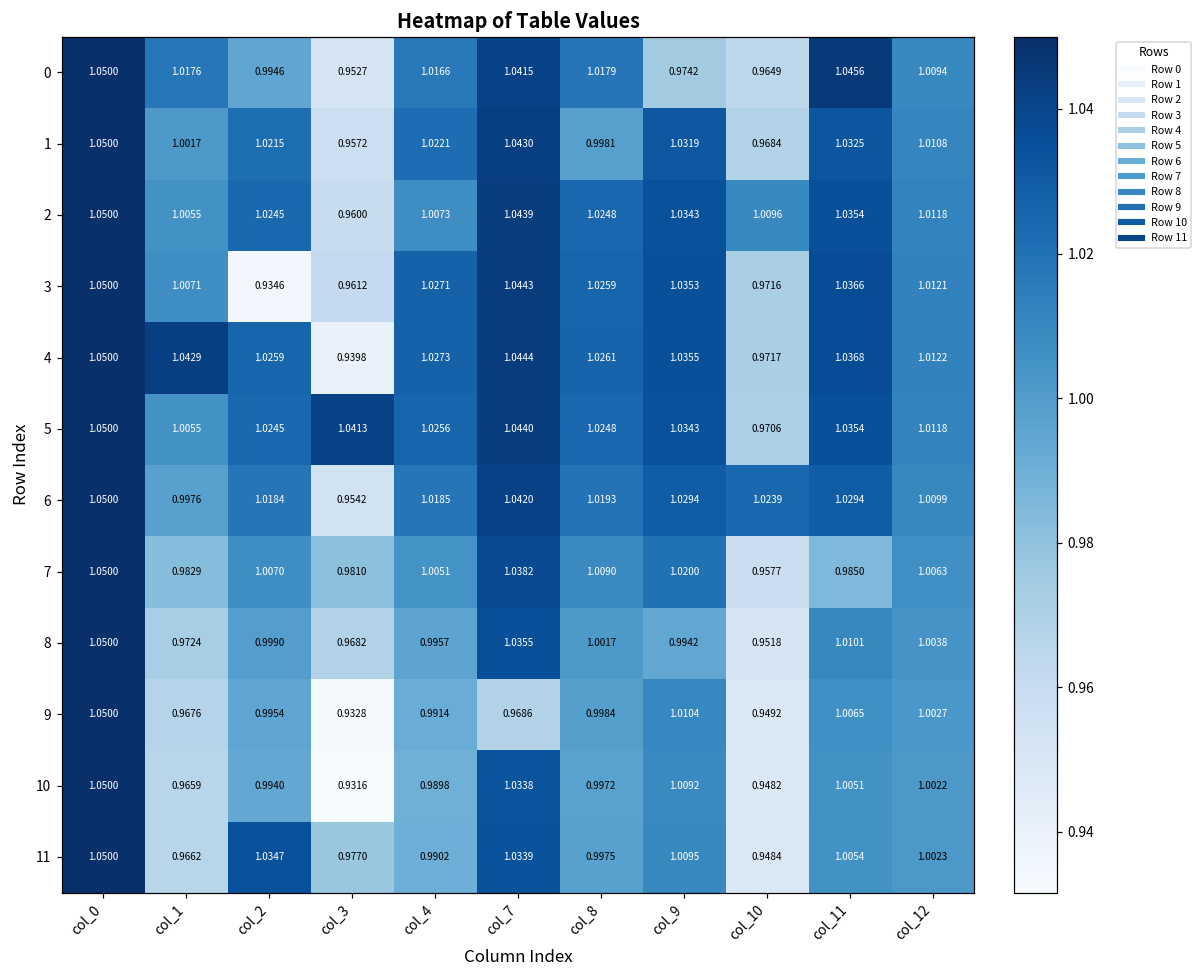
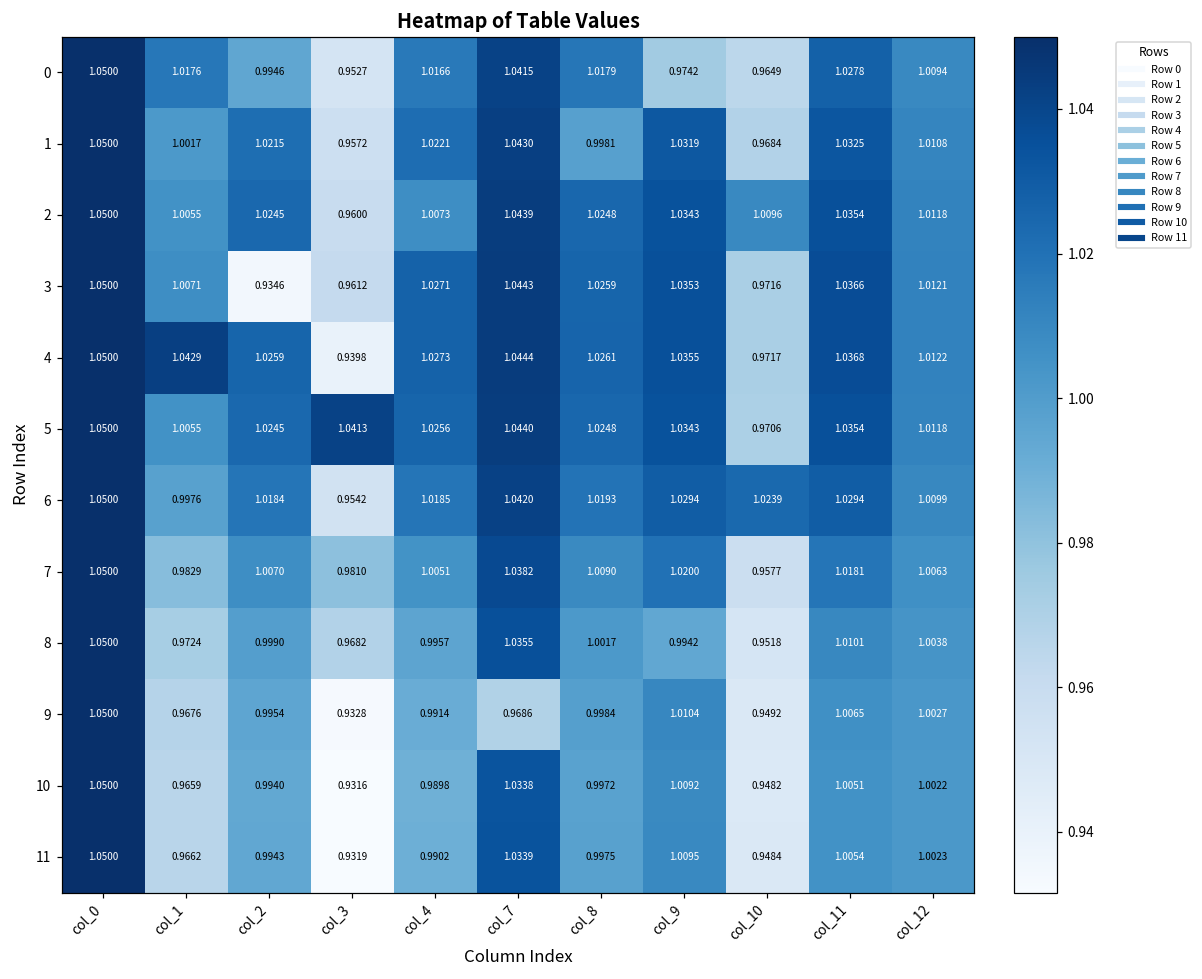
  {
    "0": {
      "col_0": 1.0500,
      "col_1": 1.0176,
      "col_2": 0.9946,
      "col_3": 0.9527,
      "col_4": 1.0166,
      "col_7": 1.0415,
      "col_8": 1.0179,
      "col_9": 0.9742,
      "col_10": 0.9649,
-     "col_11": 1.0456,
+     "col_11": 1.0278,
      "col_12": 1.0094
    },
    "1": {
      "col_0": 1.0500,
      "col_1": 1.0017,
      "col_2": 1.0215,
      "col_3": 0.9572,
      "col_4": 1.0221,
      "col_7": 1.0430,
      "col_8": 0.9981,
      "col_9": 1.0319,
      "col_10": 0.9684,
      "col_11": 1.0325,
      "col_12": 1.0108
    },
    "2": {
      "col_0": 1.0500,
      "col_1": 1.0055,
      "col_2": 1.0245,
      "col_3": 0.9600,
      "col_4": 1.0073,
      "col_7": 1.0439,
      "col_8": 1.0248,
      "col_9": 1.0343,
      "col_10": 1.0096,
      "col_11": 1.0354,
      "col_12": 1.0118
    },
    "3": {
      "col_0": 1.0500,
      "col_1": 1.0071,
      "col_2": 0.9346,
      "col_3": 0.9612,
      "col_4": 1.0271,
      "col_7": 1.0443,
      "col_8": 1.0259,
      "col_9": 1.0353,
      "col_10": 0.9716,
      "col_11": 1.0366,
      "col_12": 1.0121
    },
    "4": {
      "col_0": 1.0500,
      "col_1": 1.0429,
      "col_2": 1.0259,
      "col_3": 0.9398,
      "col_4": 1.0273,
      "col_7": 1.0444,
      "col_8": 1.0261,
      "col_9": 1.0355,
      "col_10": 0.9717,
      "col_11": 1.0368,
      "col_12": 1.0122
    },
    "5": {
      "col_0": 1.0500,
      "col_1": 1.0055,
      "col_2": 1.0245,
      "col_3": 1.0413,
      "col_4": 1.0256,
      "col_7": 1.0440,
      "col_8": 1.0248,
      "col_9": 1.0343,
      "col_10": 0.9706,
      "col_11": 1.0354,
      "col_12": 1.0118
    },
    "6": {
      "col_0": 1.0500,
      "col_1": 0.9976,
      "col_2": 1.0184,
      "col_3": 0.9542,
      "col_4": 1.0185,
      "col_7": 1.0420,
      "col_8": 1.0193,
      "col_9": 1.0294,
      "col_10": 1.0239,
      "col_11": 1.0294,
      "col_12": 1.0099
    },
    "7": {
      "col_0": 1.0500,
      "col_1": 0.9829,
      "col_2": 1.0070,
      "col_3": 0.9810,
      "col_4": 1.0051,
      "col_7": 1.0382,
      "col_8": 1.0090,
      "col_9": 1.0200,
      "col_10": 0.9577,
-     "col_11": 0.9850,
+     "col_11": 1.0181,
      "col_12": 1.0063
    },
    "8": {
      "col_0": 1.0500,
      "col_1": 0.9724,
      "col_2": 0.9990,
      "col_3": 0.9682,
      "col_4": 0.9957,
      "col_7": 1.0355,
      "col_8": 1.0017,
      "col_9": 0.9942,
      "col_10": 0.9518,
      "col_11": 1.0101,
      "col_12": 1.0038
    },
    "9": {
      "col_0": 1.0500,
      "col_1": 0.9676,
      "col_2": 0.9954,
      "col_3": 0.9328,
      "col_4": 0.9914,
      "col_7": 0.9686,
      "col_8": 0.9984,
      "col_9": 1.0104,
      "col_10": 0.9492,
      "col_11": 1.0065,
      "col_12": 1.0027
    },
    "10": {
      "col_0": 1.0500,
      "col_1": 0.9659,
      "col_2": 0.9940,
      "col_3": 0.9316,
      "col_4": 0.9898,
      "col_7": 1.0338,
      "col_8": 0.9972,
      "col_9": 1.0092,
      "col_10": 0.9482,
      "col_11": 1.0051,
      "col_12": 1.0022
    },
    "11": {
      "col_0": 1.0500,
      "col_1": 0.9662,
-     "col_2": 1.0347,
-     "col_3": 0.9770,
+     "col_2": 0.9943,
+     "col_3": 0.9319,
      "col_4": 0.9902,
      "col_7": 1.0339,
      "col_8": 0.9975,
      "col_9": 1.0095,
      "col_10": 0.9484,
      "col_11": 1.0054,
      "col_12": 1.0023
    }
  }
